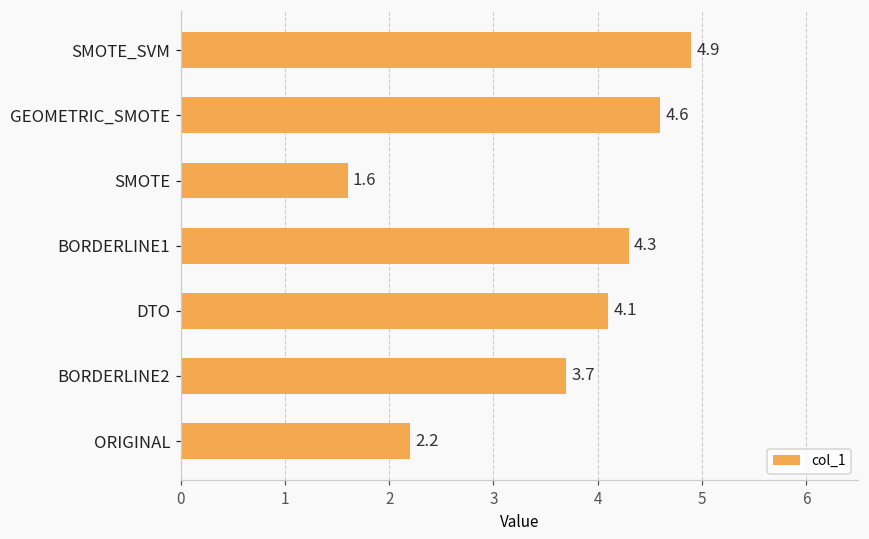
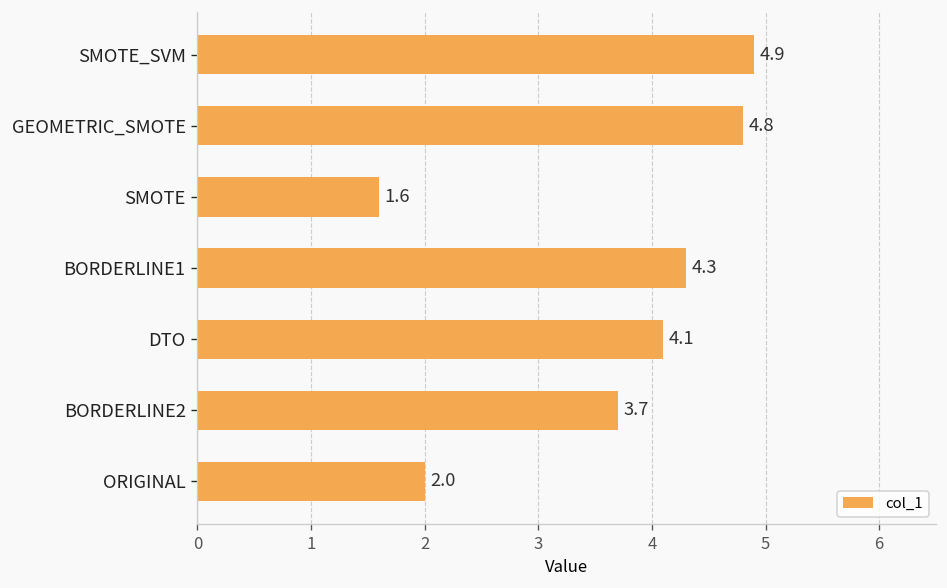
  {
    "SMOTE_SVM": 4.9,
-   "GEOMETRIC_SMOTE": 4.6,
+   "GEOMETRIC_SMOTE": 4.8,
    "SMOTE": 1.6,
    "BORDERLINE1": 4.3,
    "DTO": 4.1,
    "BORDERLINE2": 3.7,
-   "ORIGINAL": 2.2
+   "ORIGINAL": 2.0
  }
